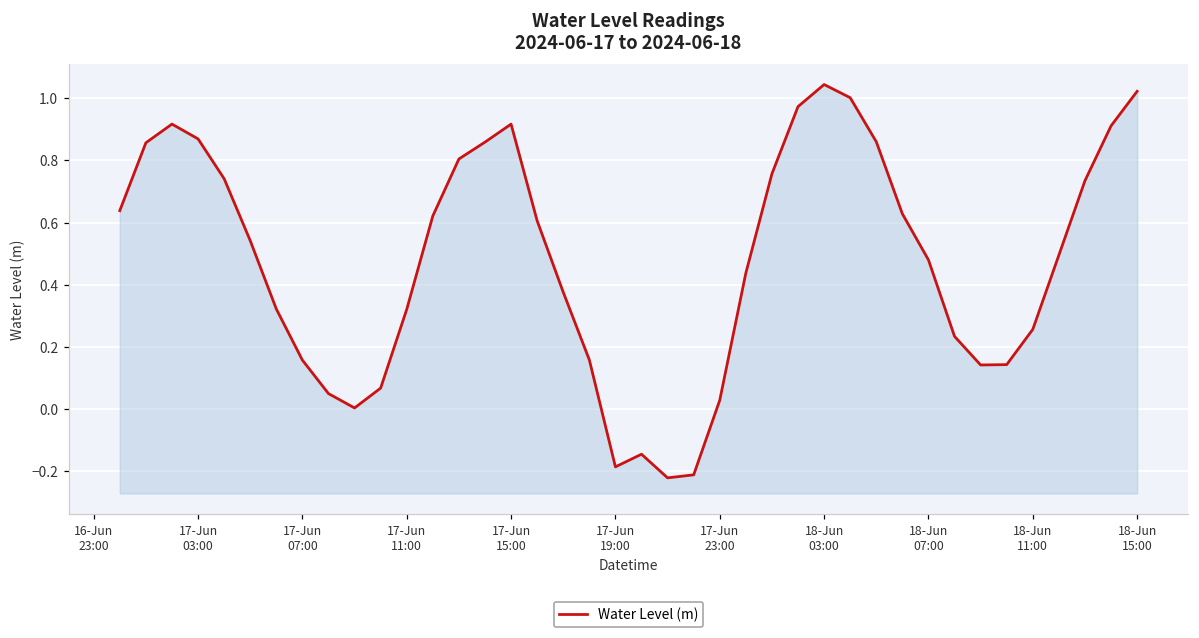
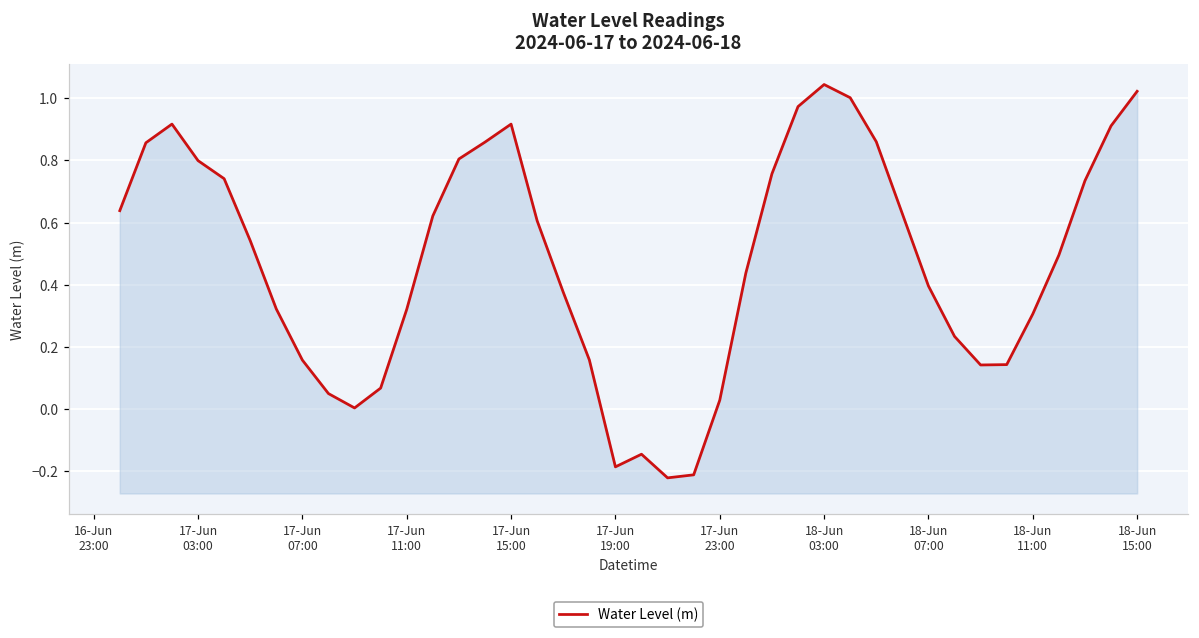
  {
-   "17-Jun 03:00": 0.87,
+   "17-Jun 03:00": 0.80,
    "17-Jun 07:00": 0.16,
    "17-Jun 11:00": 0.32,
    "17-Jun 15:00": 0.92,
    "17-Jun 19:00": -0.19,
    "17-Jun 23:00": 0.03,
    "18-Jun 03:00": 1.04,
-   "18-Jun 07:00": 0.48,
-   "18-Jun 11:00": 0.26,
+   "18-Jun 07:00": 0.40,
+   "18-Jun 11:00": 0.31,
    "18-Jun 15:00": 1.02
  }
